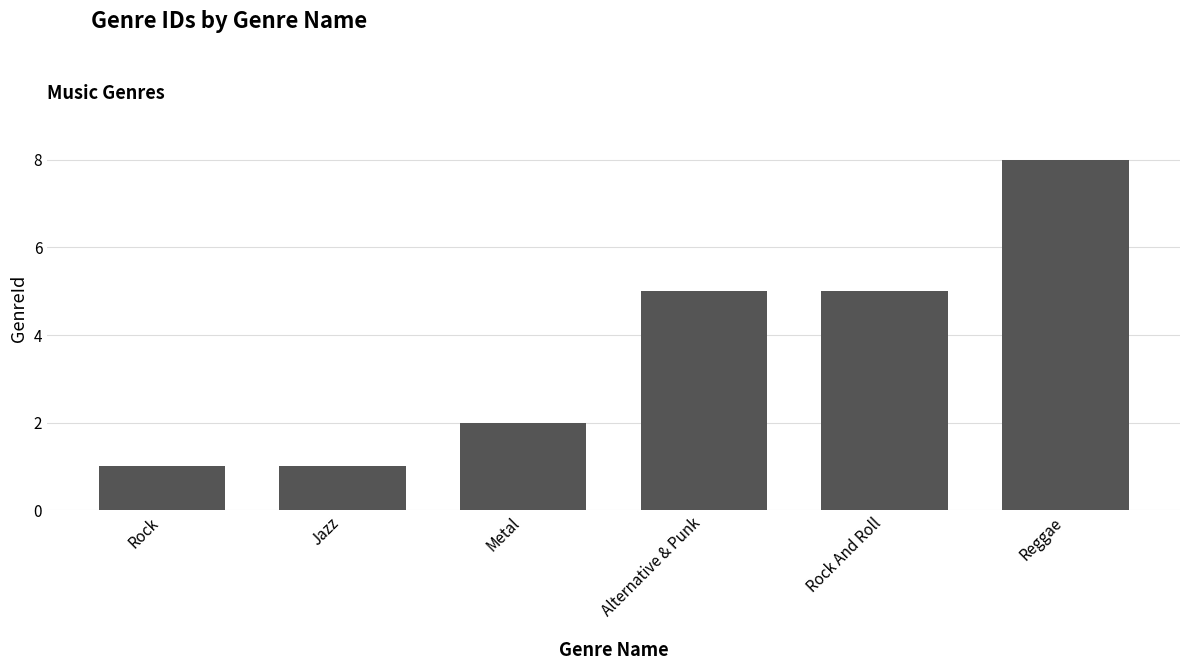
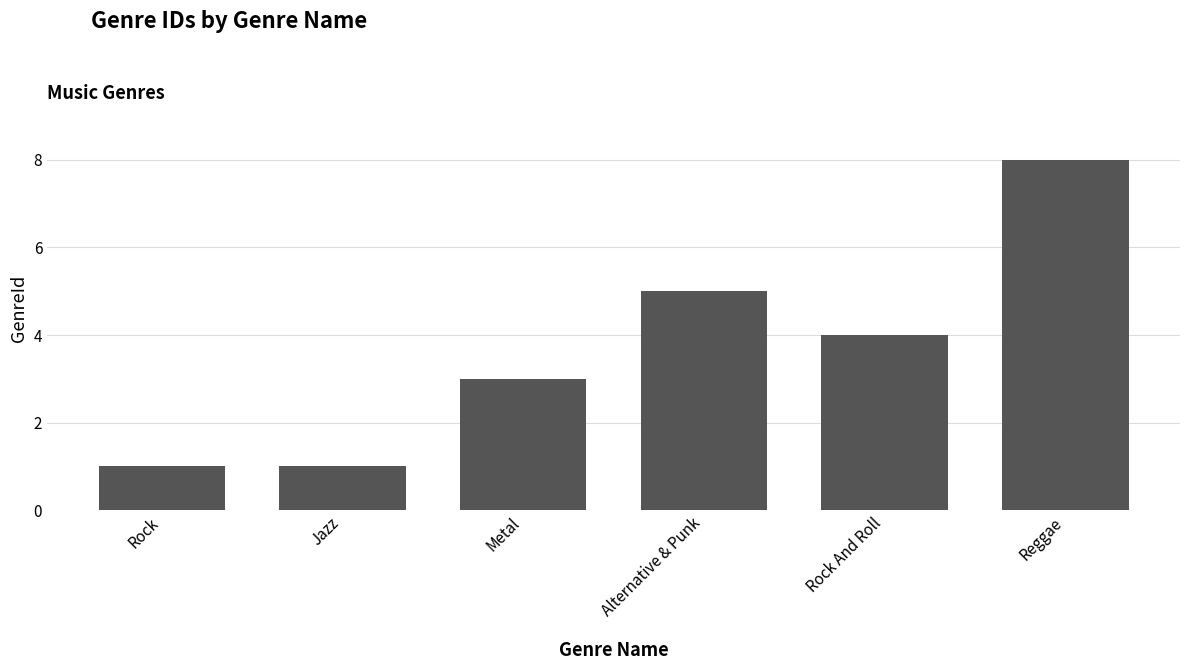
  {
    "Rock": 1,
    "Jazz": 1,
-   "Metal": 2,
+   "Metal": 3,
    "Alternative & Punk": 5,
-   "Rock And Roll": 5,
+   "Rock And Roll": 4,
    "Reggae": 8
  }
